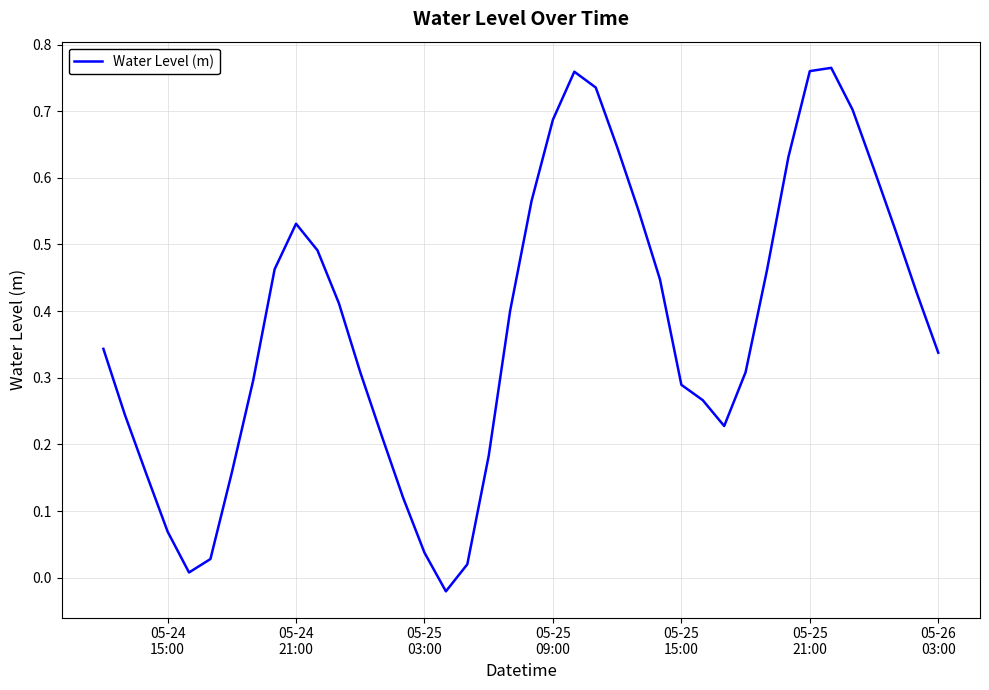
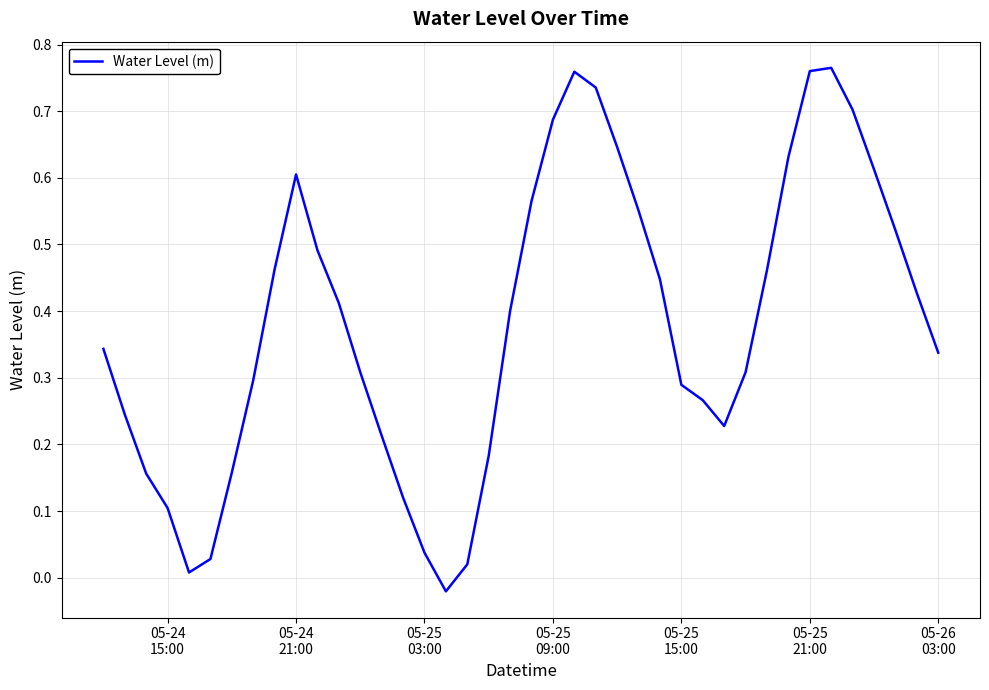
  {
-   "05-24 15:00": 0.07,
-   "05-24 21:00": 0.53,
+   "05-24 15:00": 0.10,
+   "05-24 21:00": 0.61,
    "05-25 03:00": 0.04,
    "05-25 09:00": 0.69,
    "05-25 15:00": 0.29,
    "05-25 21:00": 0.76,
    "05-26 03:00": 0.34
  }
